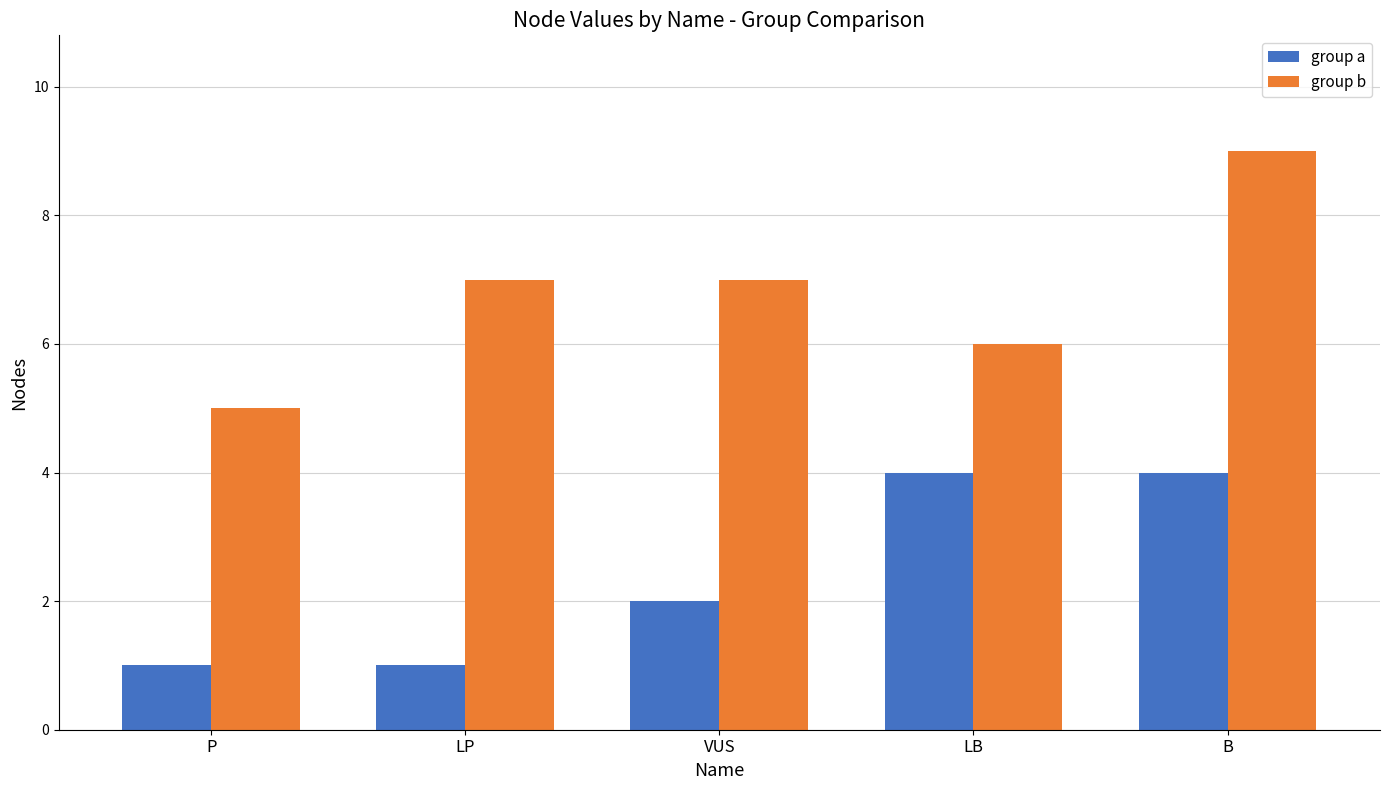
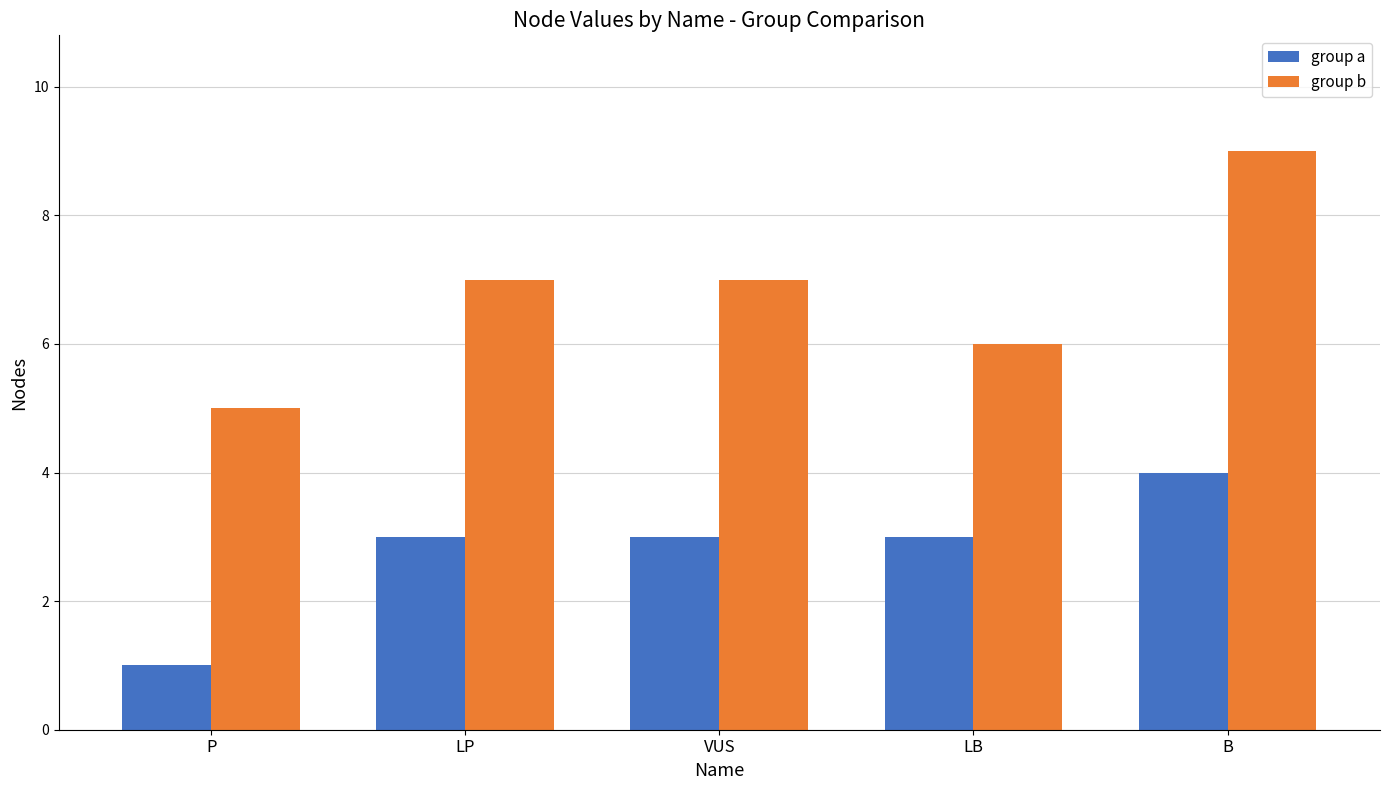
  {
    "group a": {
      "P": 1,
-     "LP": 1,
-     "VUS": 2,
-     "LB": 4,
+     "LP": 3,
+     "VUS": 3,
+     "LB": 3,
      "B": 4
    },
    "group b": {
      "P": 5,
      "LP": 7,
      "VUS": 7,
      "LB": 6,
      "B": 9
    }
  }
